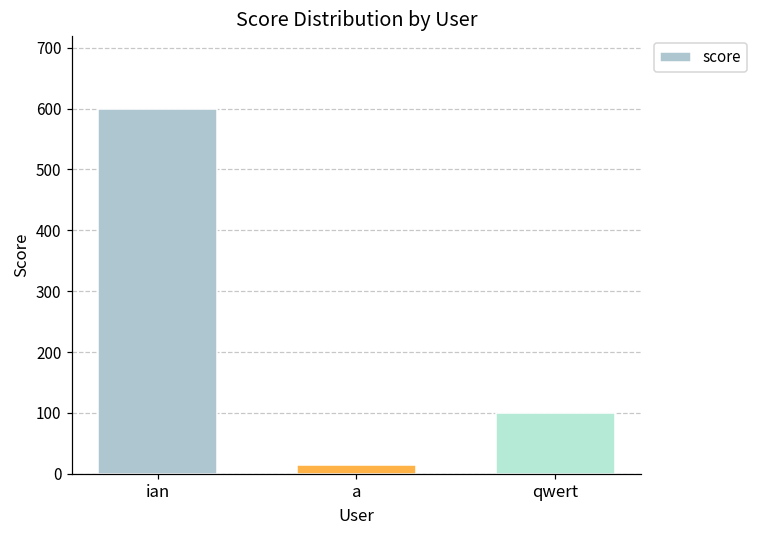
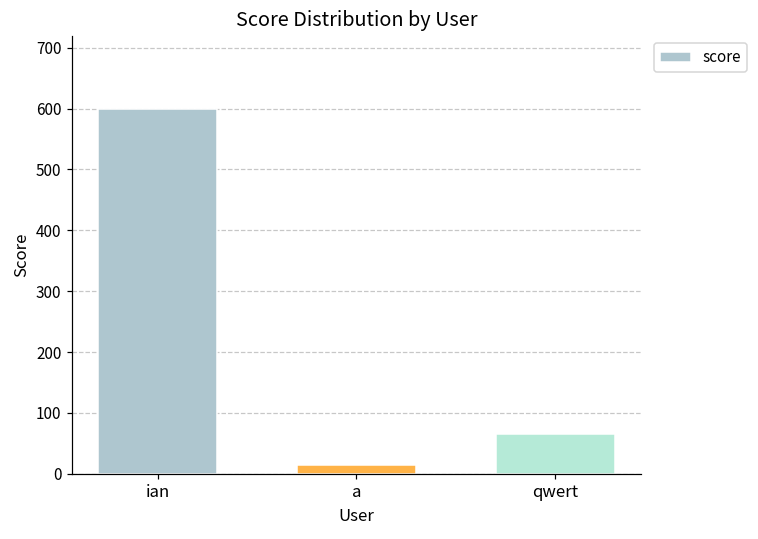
  {
    "ian": 600,
    "a": 10,
-   "qwert": 100
+   "qwert": 70
  }
